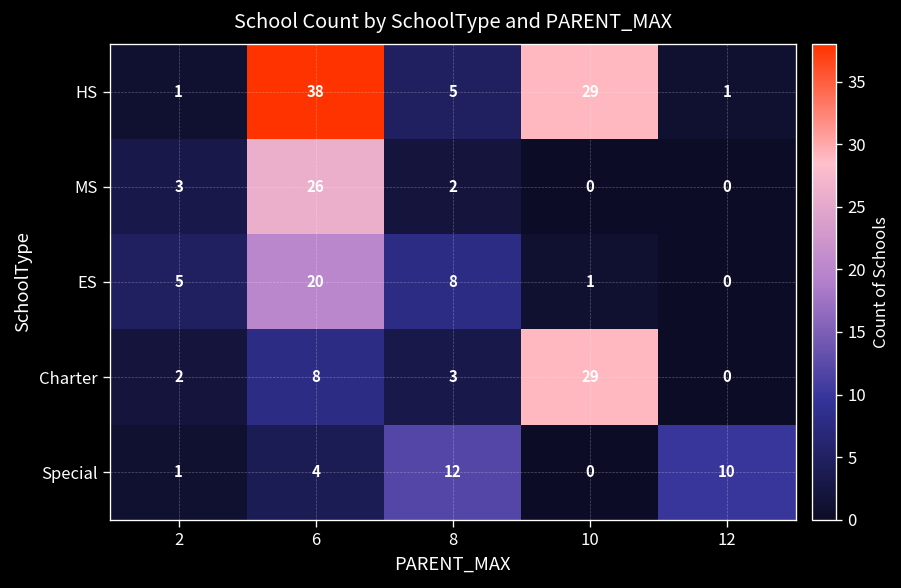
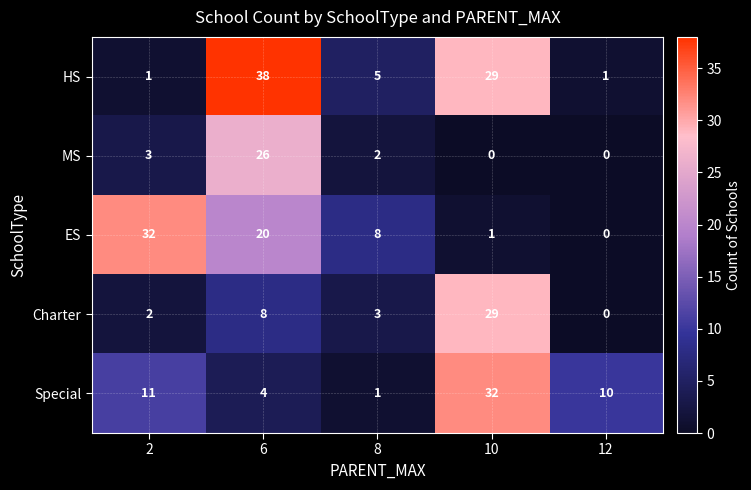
  {
    "HS": {
      "2": 1,
      "6": 38,
      "8": 5,
      "10": 29,
      "12": 1
    },
    "MS": {
      "2": 3,
      "6": 26,
      "8": 2,
      "10": 0,
      "12": 0
    },
    "ES": {
-     "2": 5,
+     "2": 32,
      "6": 20,
      "8": 8,
      "10": 1,
      "12": 0
    },
    "Charter": {
      "2": 2,
      "6": 8,
      "8": 3,
      "10": 29,
      "12": 0
    },
    "Special": {
-     "2": 1,
+     "2": 11,
      "6": 4,
-     "8": 12,
-     "10": 0,
+     "8": 1,
+     "10": 32,
      "12": 10
    }
  }
